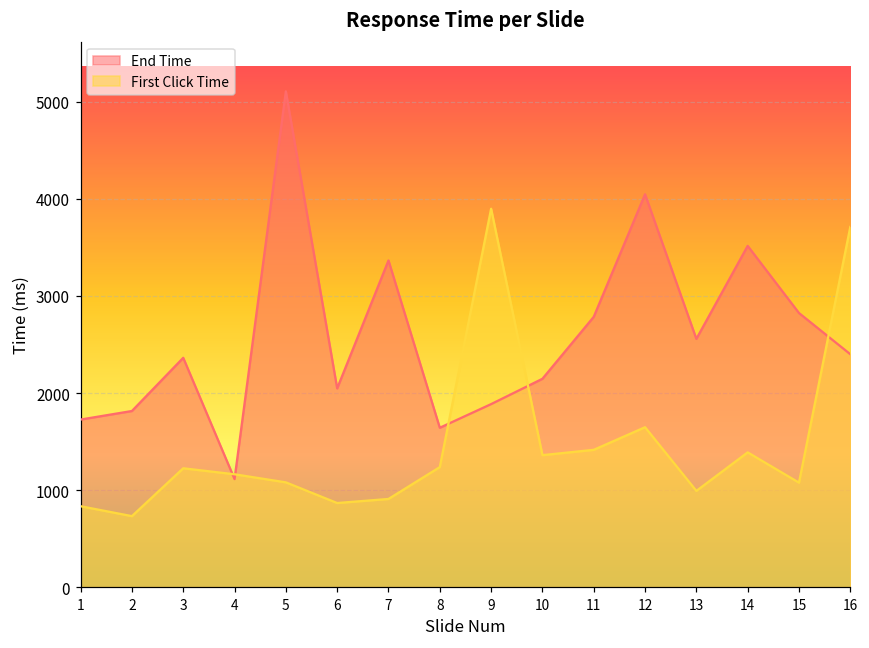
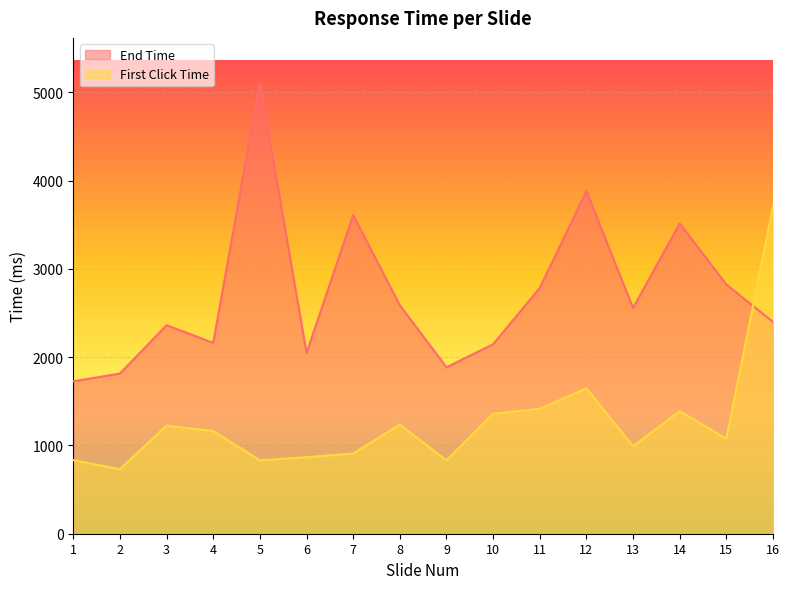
  {
    "End Time": {
      "1": 1700,
      "2": 1800,
      "3": 2400,
-     "4": 1100,
+     "4": 2200,
      "5": 5100,
      "6": 2000,
-     "7": 3400,
-     "8": 1600,
+     "7": 3600,
+     "8": 2600,
      "9": 1900,
      "10": 2100,
      "11": 2800,
-     "12": 4000,
+     "12": 3900,
      "13": 2600,
      "14": 3500,
      "15": 2800,
      "16": 2400
    },
    "First Click Time": {
      "1": 800,
      "2": 700,
      "3": 1200,
      "4": 1200,
-     "5": 1100,
+     "5": 800,
      "6": 900,
      "7": 900,
      "8": 1200,
-     "9": 3900,
+     "9": 800,
      "10": 1400,
      "11": 1400,
      "12": 1600,
      "13": 1000,
      "14": 1400,
      "15": 1100,
      "16": 3700
    }
  }
